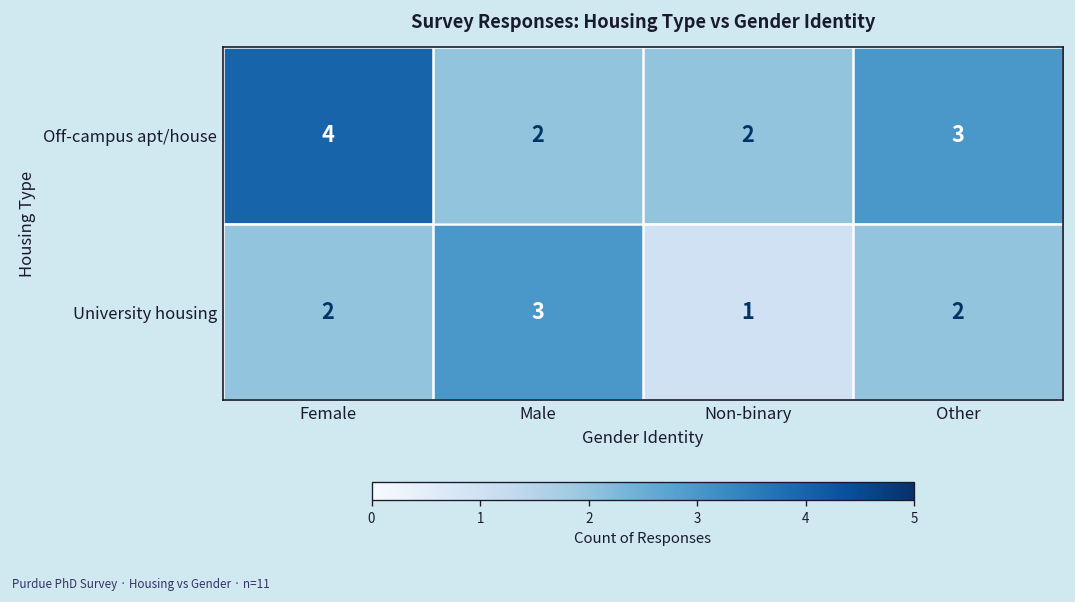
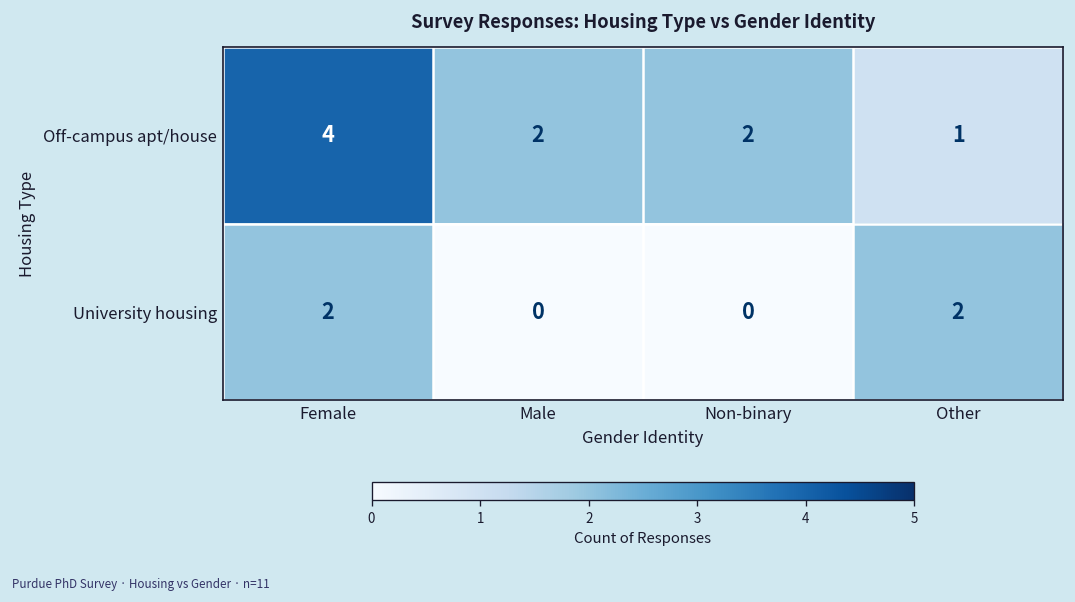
  {
    "Off-campus apt/house": {
      "Female": 4,
      "Male": 2,
      "Non-binary": 2,
-     "Other": 3
+     "Other": 1
    },
    "University housing": {
      "Female": 2,
-     "Male": 3,
-     "Non-binary": 1,
+     "Male": 0,
+     "Non-binary": 0,
      "Other": 2
    }
  }
